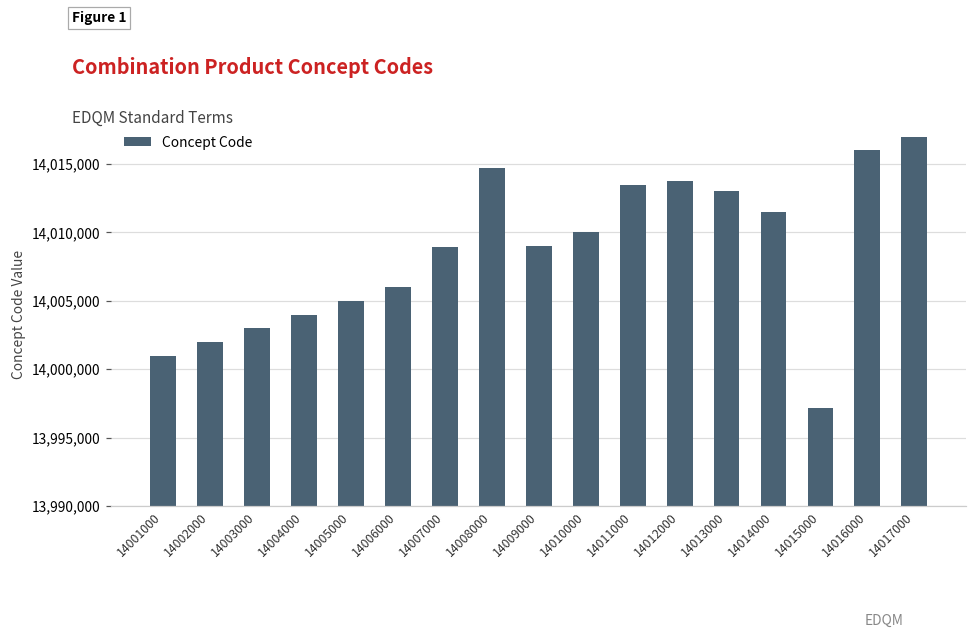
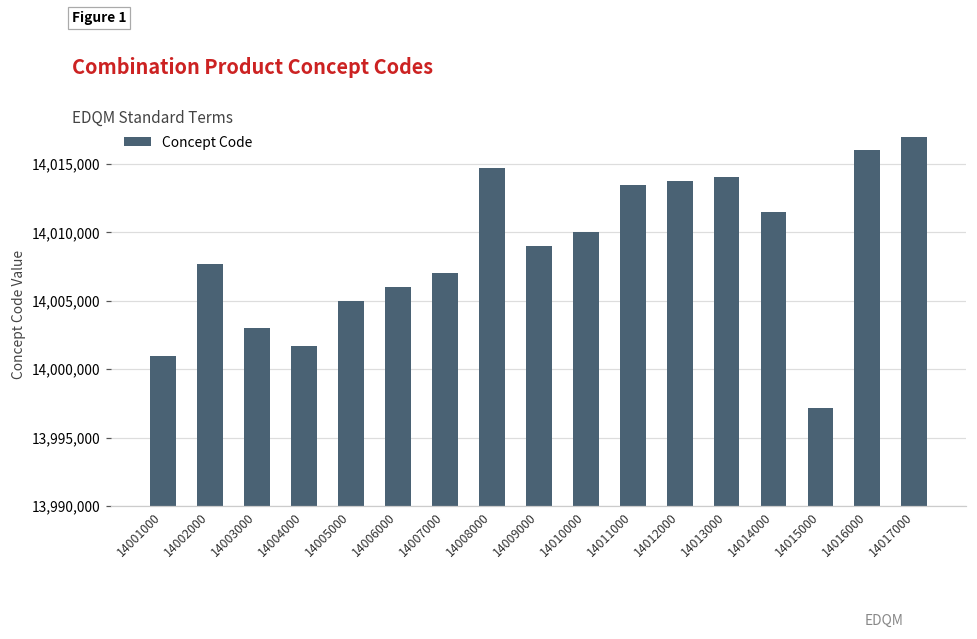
  {
    "14001000": "14,001,000",
-   "14002000": "14,002,000",
+   "14002000": "14,007,700",
    "14003000": "14,003,000",
-   "14004000": "14,004,000",
+   "14004000": "14,001,700",
    "14005000": "14,005,000",
    "14006000": "14,006,000",
-   "14007000": "14,008,900",
+   "14007000": "14,007,000",
    "14008000": "14,014,700",
    "14009000": "14,009,000",
    "14010000": "14,010,000",
    "14011000": "14,013,500",
    "14012000": "14,013,800",
-   "14013000": "14,013,000",
+   "14013000": "14,014,000",
    "14014000": "14,011,500",
    "14015000": "13,997,200",
    "14016000": "14,016,000",
    "14017000": "14,017,000"
  }
